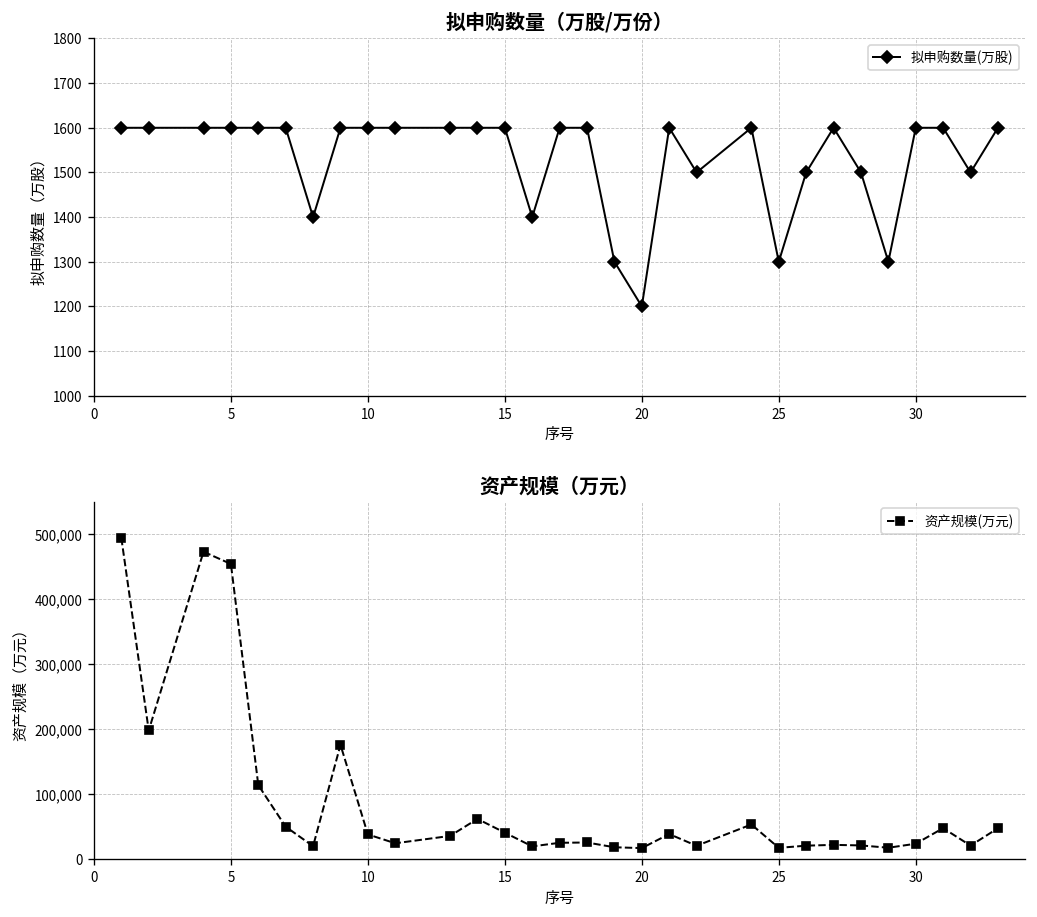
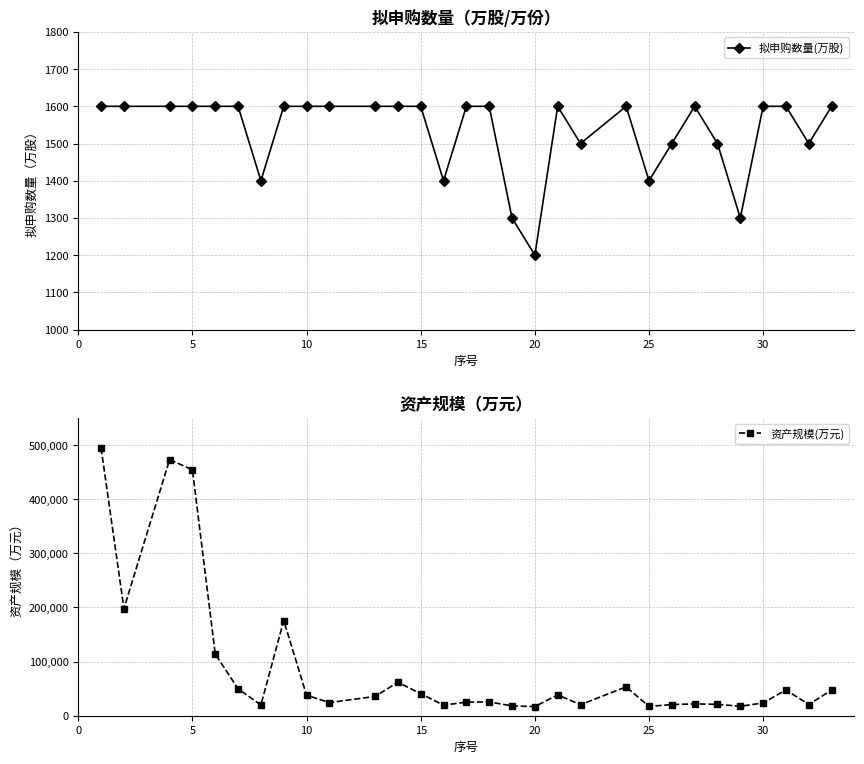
  {
    "拟申购数量（万股/万份）": {
      "5": "1600",
      "10": "1600",
      "15": "1600",
      "20": "1200",
-     "25": "1300",
+     "25": "1400",
      "30": "1600"
    },
    "资产规模（万元）": {
      "5": "450,000",
      "10": "40,000",
      "15": "40,000",
      "20": "20,000",
      "25": "20,000",
      "30": "20,000"
    }
  }
